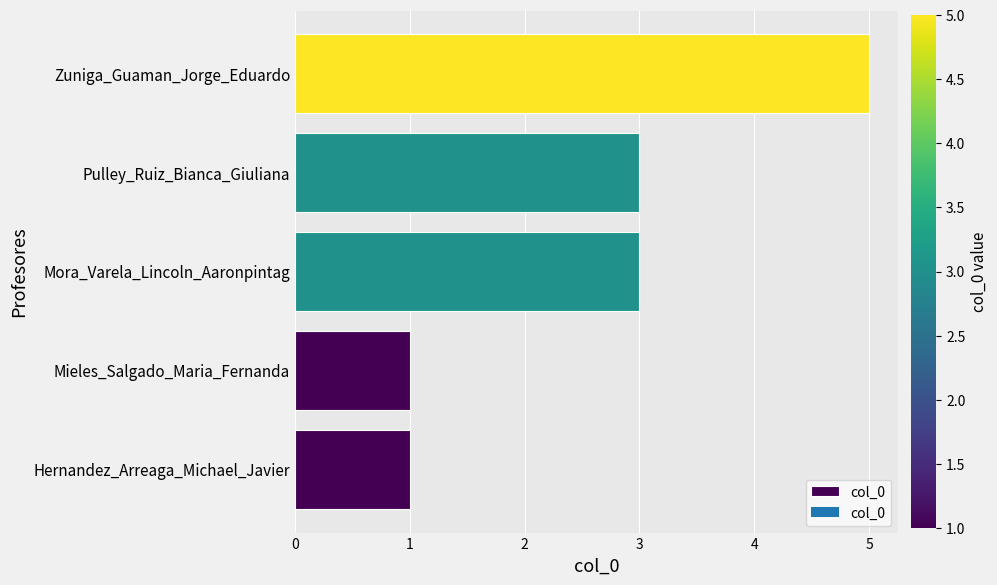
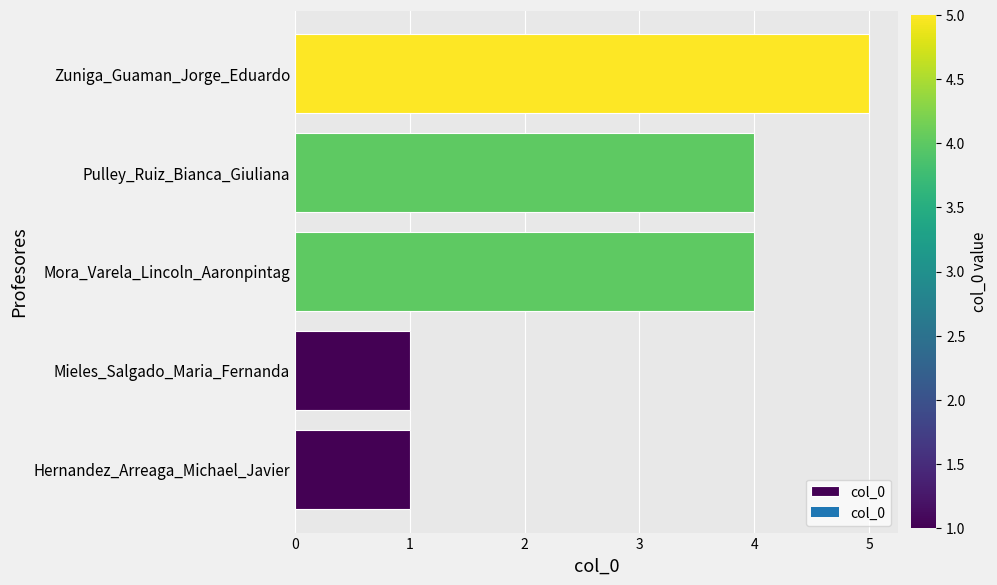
  {
    "Zuniga_Guaman_Jorge_Eduardo": 5,
-   "Pulley_Ruiz_Bianca_Giuliana": 3,
-   "Mora_Varela_Lincoln_Aaronpintag": 3,
+   "Pulley_Ruiz_Bianca_Giuliana": 4,
+   "Mora_Varela_Lincoln_Aaronpintag": 4,
    "Mieles_Salgado_Maria_Fernanda": 1,
    "Hernandez_Arreaga_Michael_Javier": 1
  }
